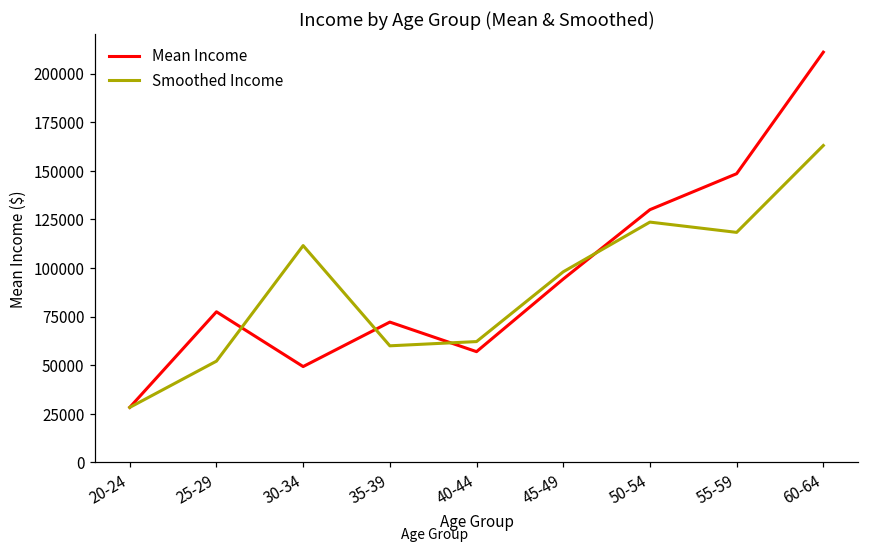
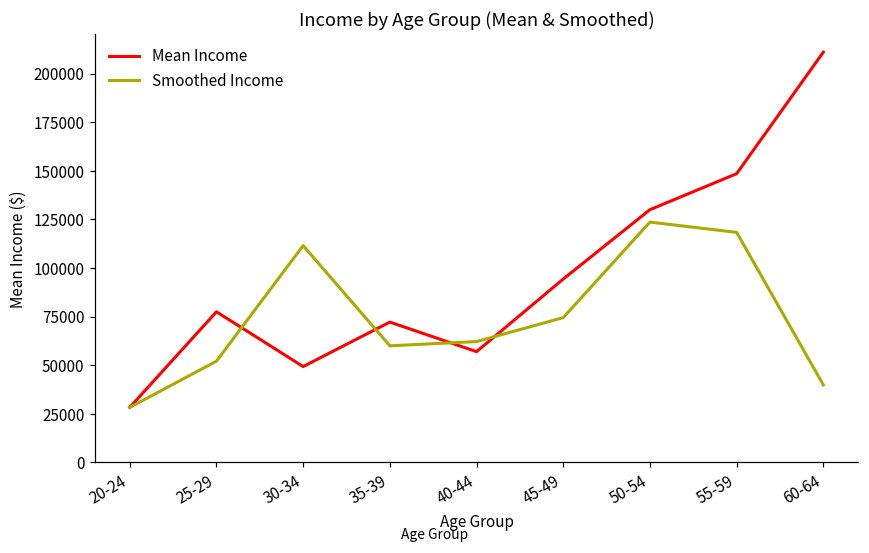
  {
    "Mean Income": {
      "25-29": 78000,
      "30-34": 49000,
      "35-39": 72000,
      "40-44": 57000,
      "45-49": 94000,
      "50-54": 130000,
      "55-59": 149000,
      "60-64": 211000
    },
    "Smoothed Income": {
      "25-29": 52000,
      "30-34": 112000,
      "35-39": 60000,
      "40-44": 62000,
-     "45-49": 98000,
+     "45-49": 75000,
      "50-54": 124000,
      "55-59": 118000,
-     "60-64": 163000
+     "60-64": 40000
    }
  }
